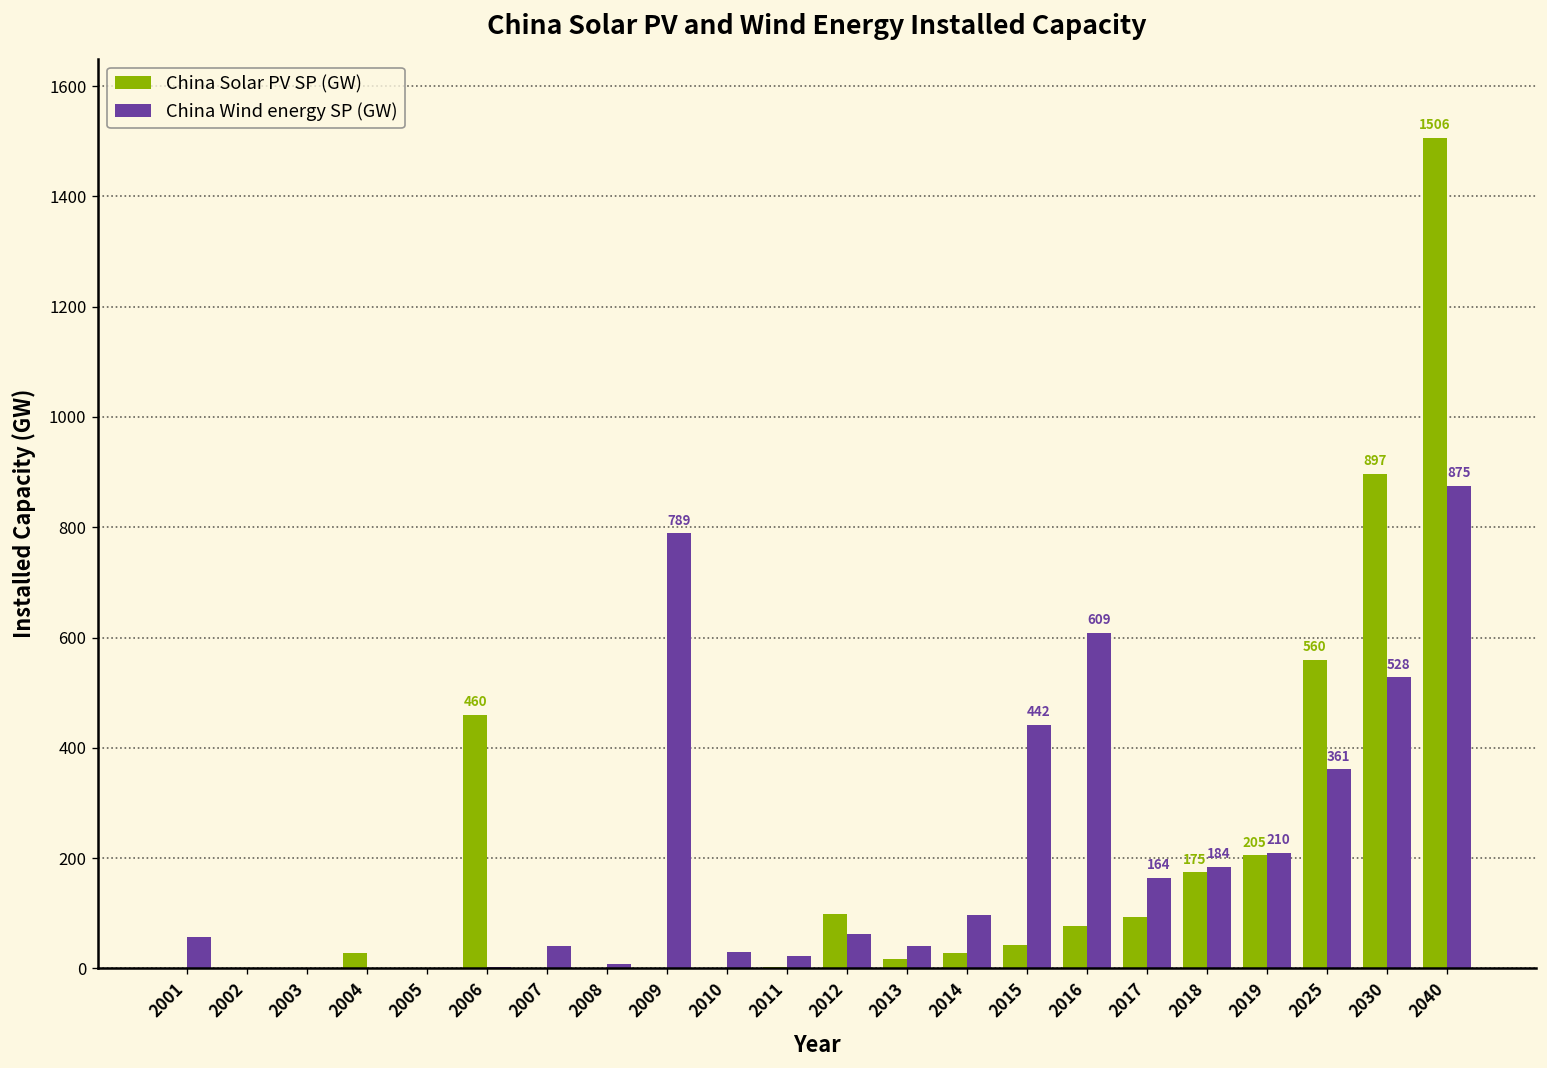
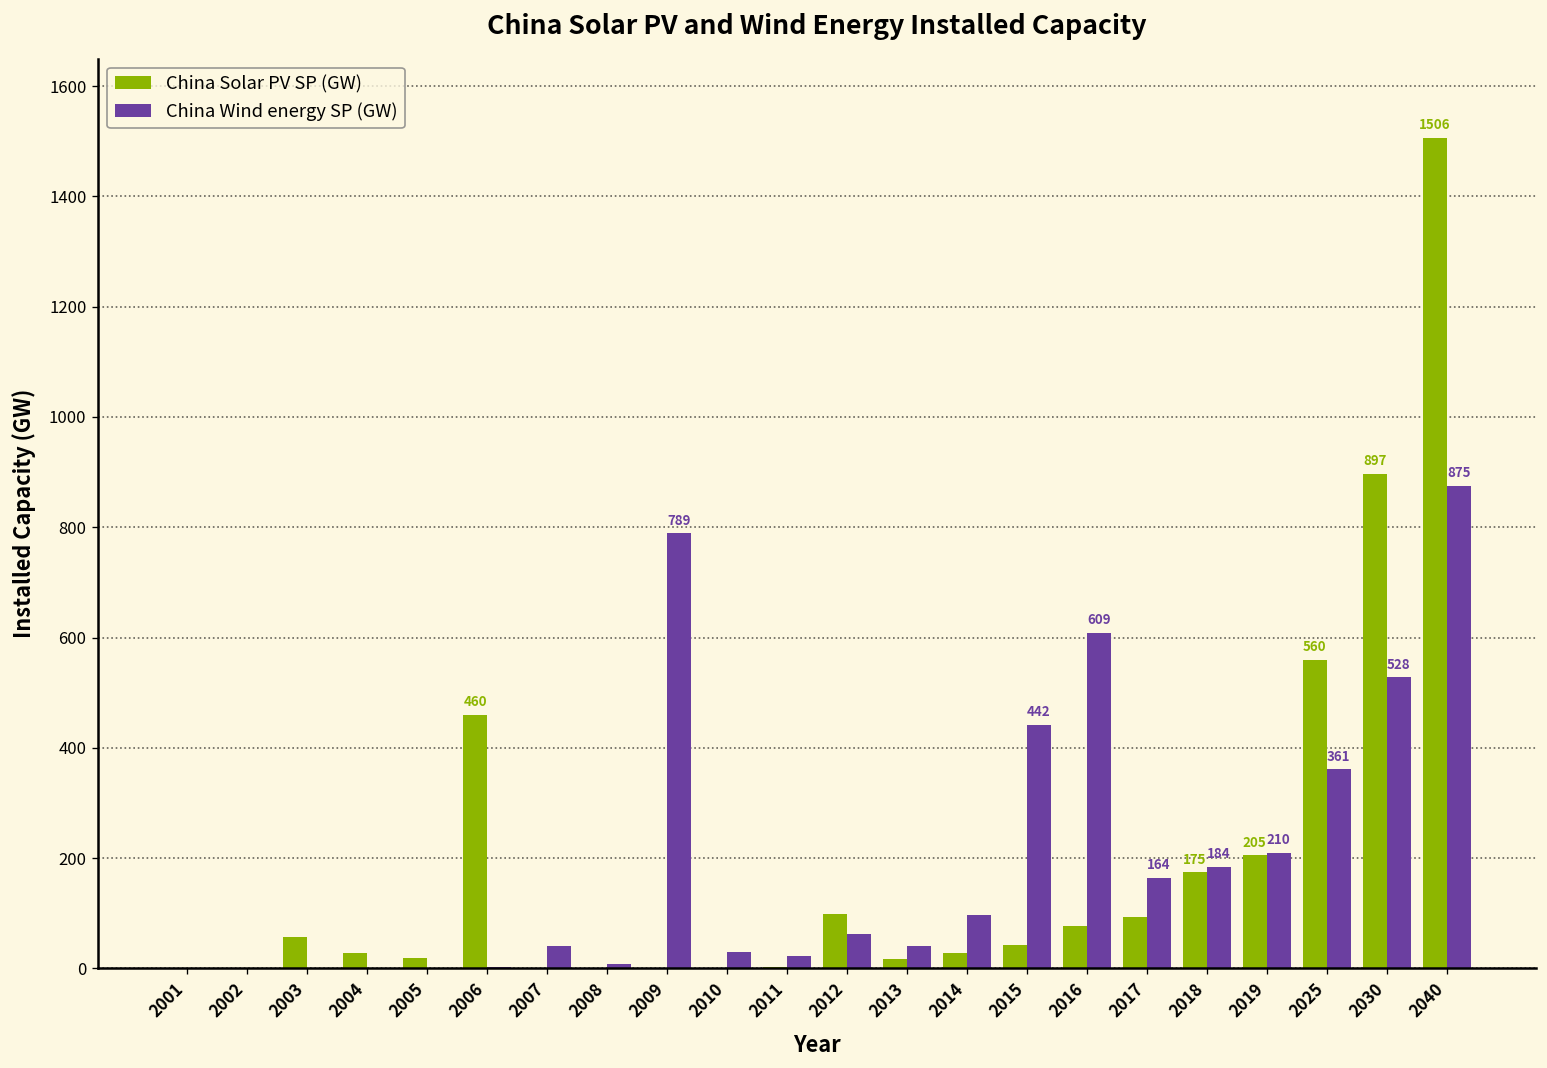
  {
    "China Solar PV SP (GW)": {
-     "2003": 0,
+     "2003": 60,
      "2004": 30,
-     "2005": 0,
+     "2005": 20,
      "2012": 100,
      "2013": 20,
      "2014": 30,
      "2015": 40,
      "2016": 80,
      "2017": 90
    },
    "China Wind energy SP (GW)": {
-     "2001": 60,
+     "2001": 0,
      "2007": 40,
      "2008": 10,
      "2010": 30,
      "2011": 20,
      "2012": 60,
      "2013": 40,
      "2014": 100
    }
  }
